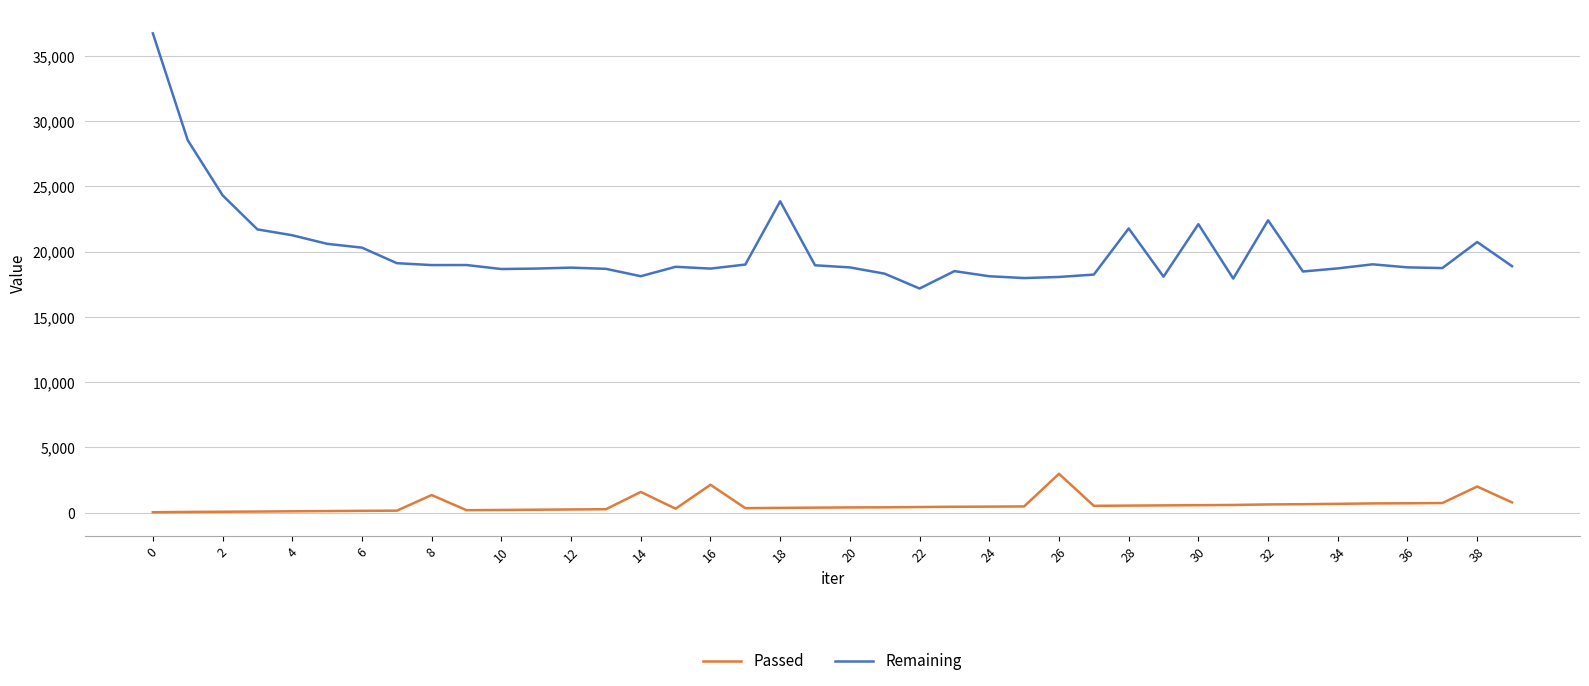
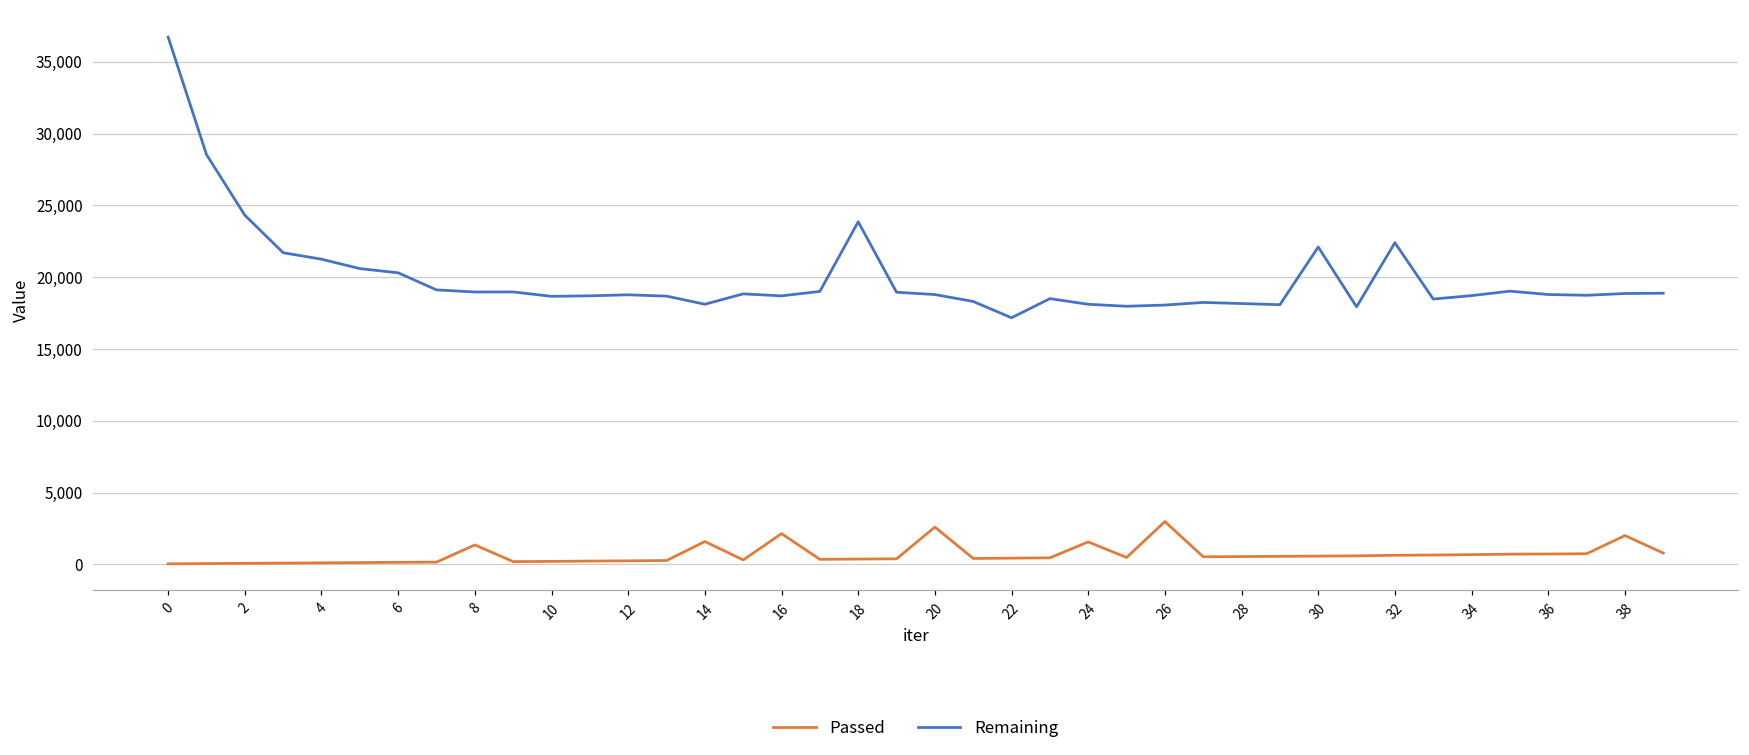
  {
    "Passed": {
      "0": "0",
      "2": "100",
      "4": "100",
      "6": "100",
      "8": "1,400",
      "10": "200",
      "12": "200",
      "14": "1,600",
      "16": "2,100",
      "18": "400",
-     "20": "400",
+     "20": "2,600",
      "22": "400",
-     "24": "500",
+     "24": "1,600",
      "26": "3,000",
      "28": "500",
      "30": "600",
      "32": "600",
      "34": "700",
      "36": "700",
      "38": "2,000"
    },
    "Remaining": {
      "0": "36,700",
      "2": "24,300",
      "4": "21,300",
      "6": "20,300",
      "8": "19,000",
      "10": "18,700",
      "12": "18,800",
      "14": "18,100",
      "16": "18,700",
      "18": "23,900",
      "20": "18,800",
      "22": "17,200",
      "24": "18,100",
      "26": "18,100",
-     "28": "21,800",
+     "28": "18,200",
      "30": "22,100",
      "32": "22,400",
      "34": "18,700",
      "36": "18,800",
-     "38": "20,700"
+     "38": "18,900"
    }
  }
